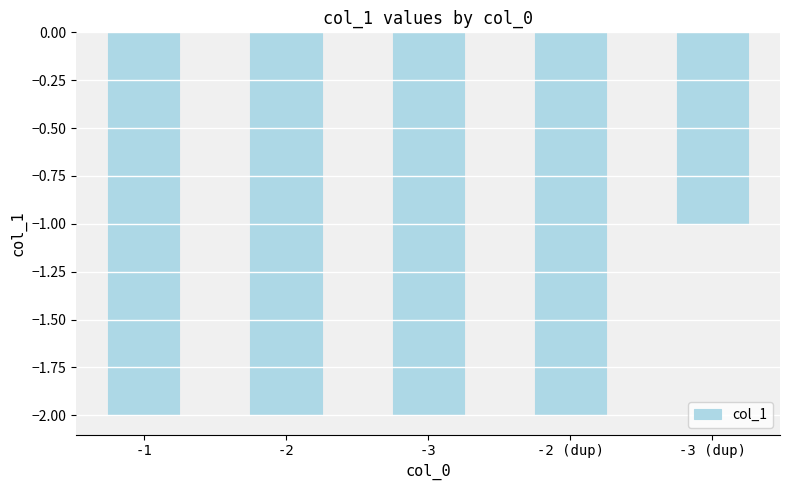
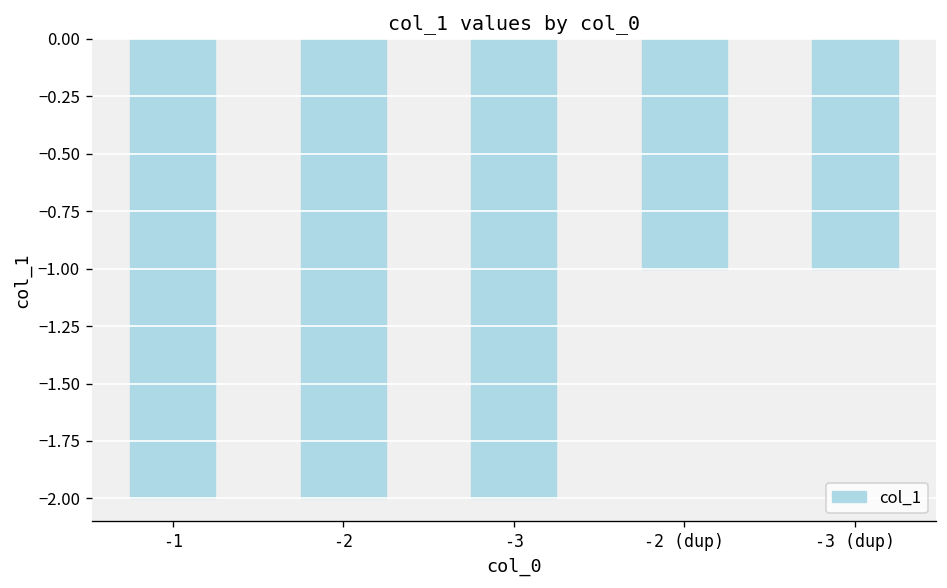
  {
    "-1": -2,
    "-2": -2,
    "-3": -2,
-   "-2 (dup)": -2,
+   "-2 (dup)": -1,
    "-3 (dup)": -1
  }
